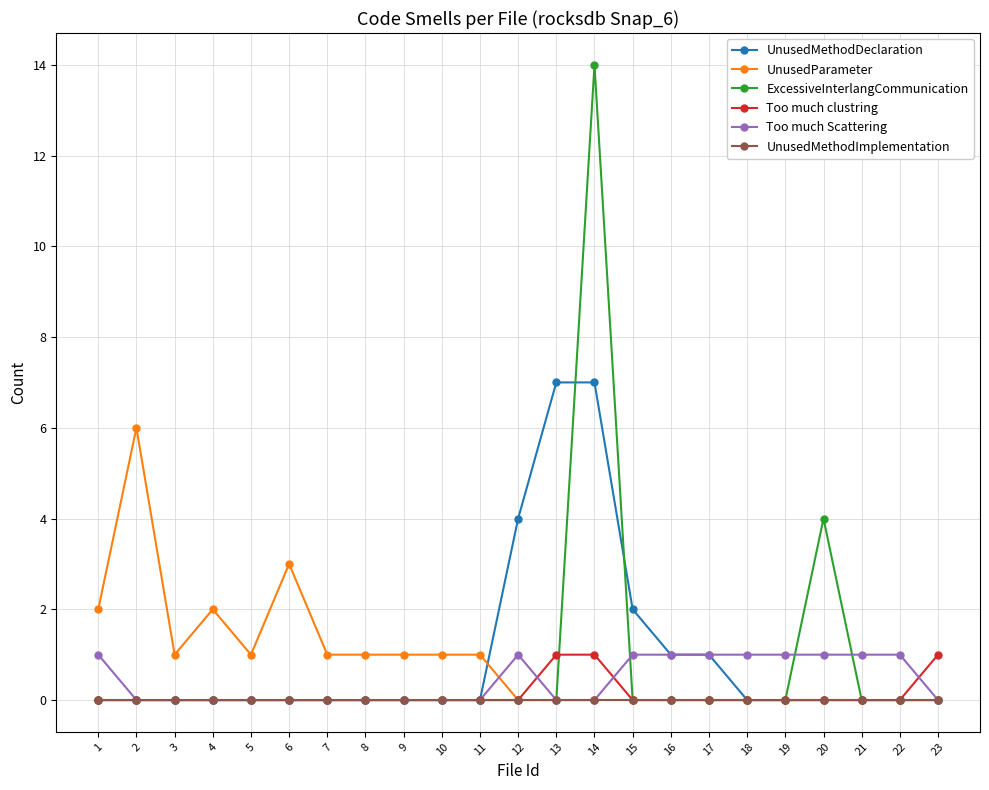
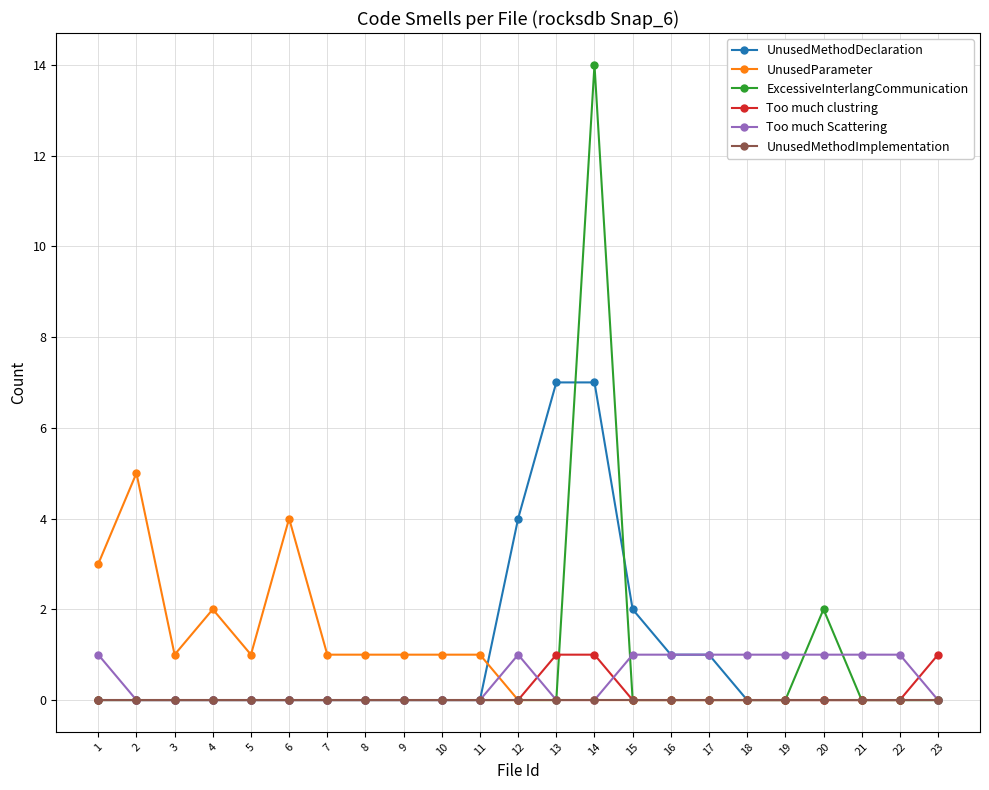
  {
    "UnusedMethodDeclaration": {
      "12": 4,
      "13": 7,
      "14": 7,
      "15": 2
    },
    "UnusedParameter": {
-     "1": 2,
-     "2": 6,
+     "1": 3,
+     "2": 5,
      "3": 1,
      "4": 2,
      "5": 1,
-     "6": 3,
+     "6": 4,
      "7": 1,
      "8": 1,
      "9": 1,
      "10": 1,
      "11": 1
    },
    "ExcessiveInterlangCommunication": {
      "14": 14,
-     "20": 4
+     "20": 2
    },
    "Too much clustring": {
      "13": 1,
      "14": 1,
      "23": 1
    },
    "Too much Scattering": {
      "1": 1,
      "12": 1,
      "15": 1,
      "18": 1,
      "19": 1,
      "20": 1,
      "21": 1,
      "22": 1
    }
  }
